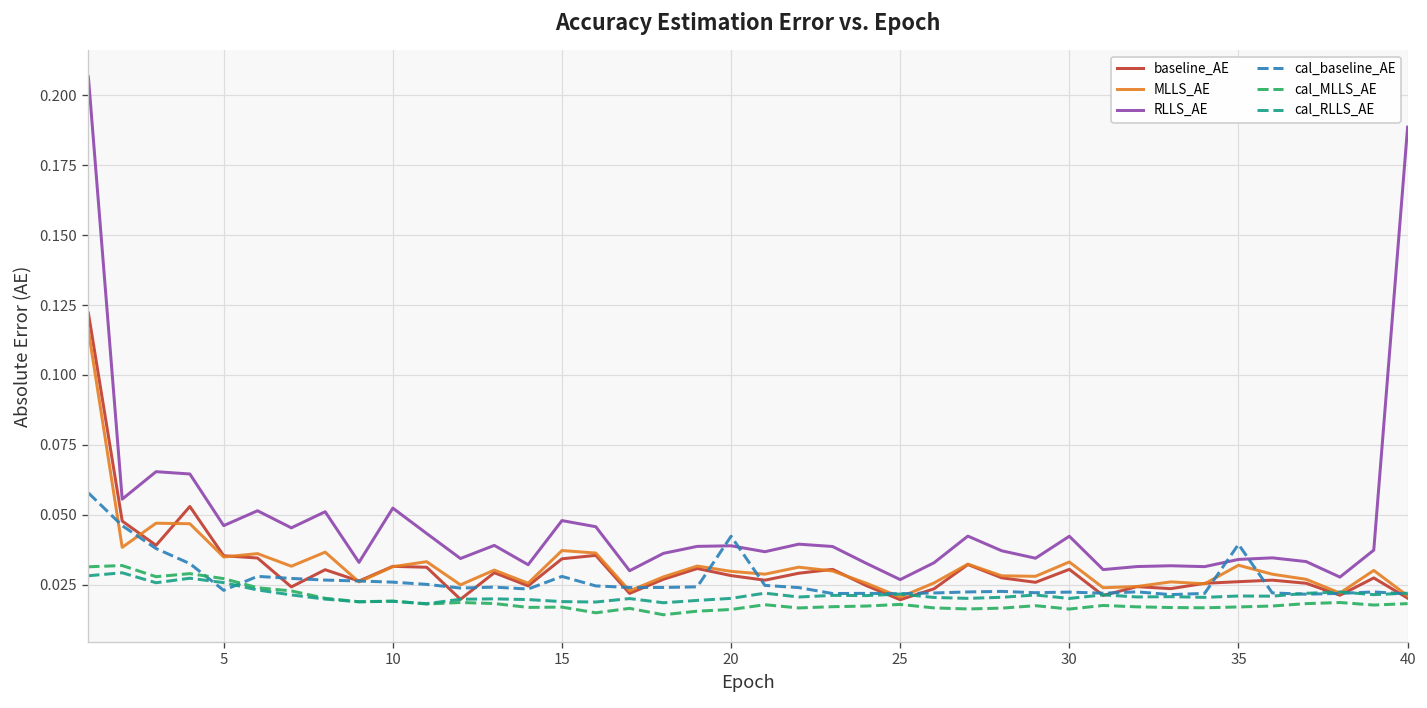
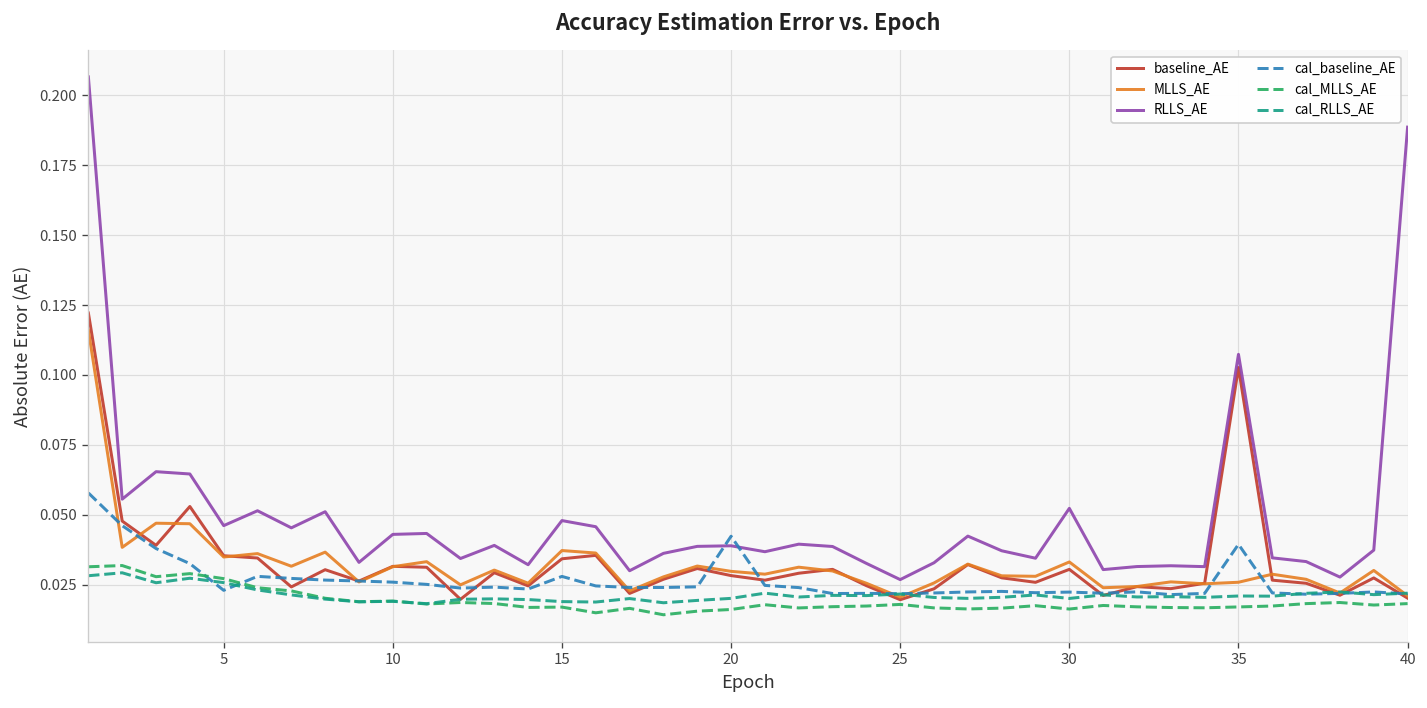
  {
    "baseline_AE": {
      "15": 0.034,
      "20": 0.028,
      "30": 0.030,
-     "35": 0.026
+     "35": 0.103
    },
    "MLLS_AE": {
      "15": 0.037,
      "20": 0.030,
      "30": 0.033,
-     "35": 0.032
+     "35": 0.026
    },
    "RLLS_AE": {
      "5": 0.046,
-     "10": 0.052,
+     "10": 0.043,
      "15": 0.048,
      "20": 0.039,
      "25": 0.027,
-     "30": 0.042,
-     "35": 0.034,
+     "30": 0.052,
+     "35": 0.107,
      "40": 0.189
    },
    "cal_baseline_AE": {
      "5": 0.023,
      "10": 0.026,
      "15": 0.028,
      "20": 0.042,
      "30": 0.022,
      "35": 0.039
    }
  }
